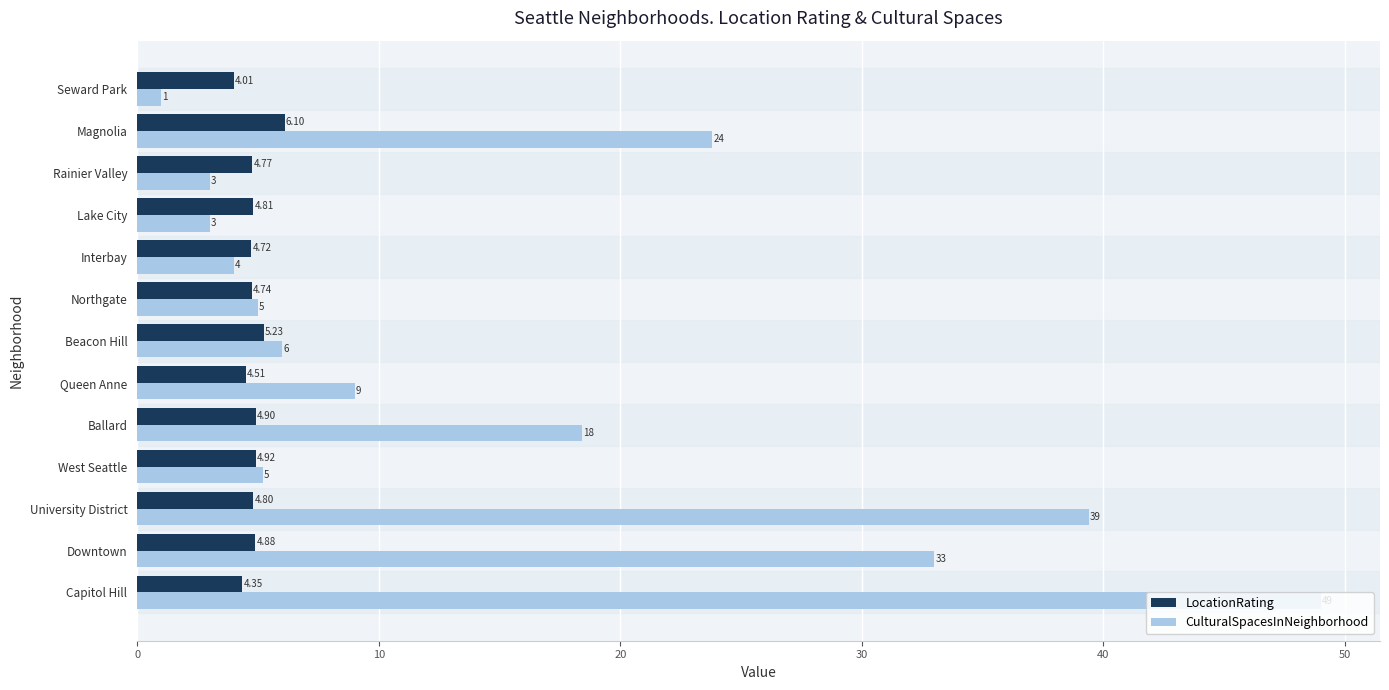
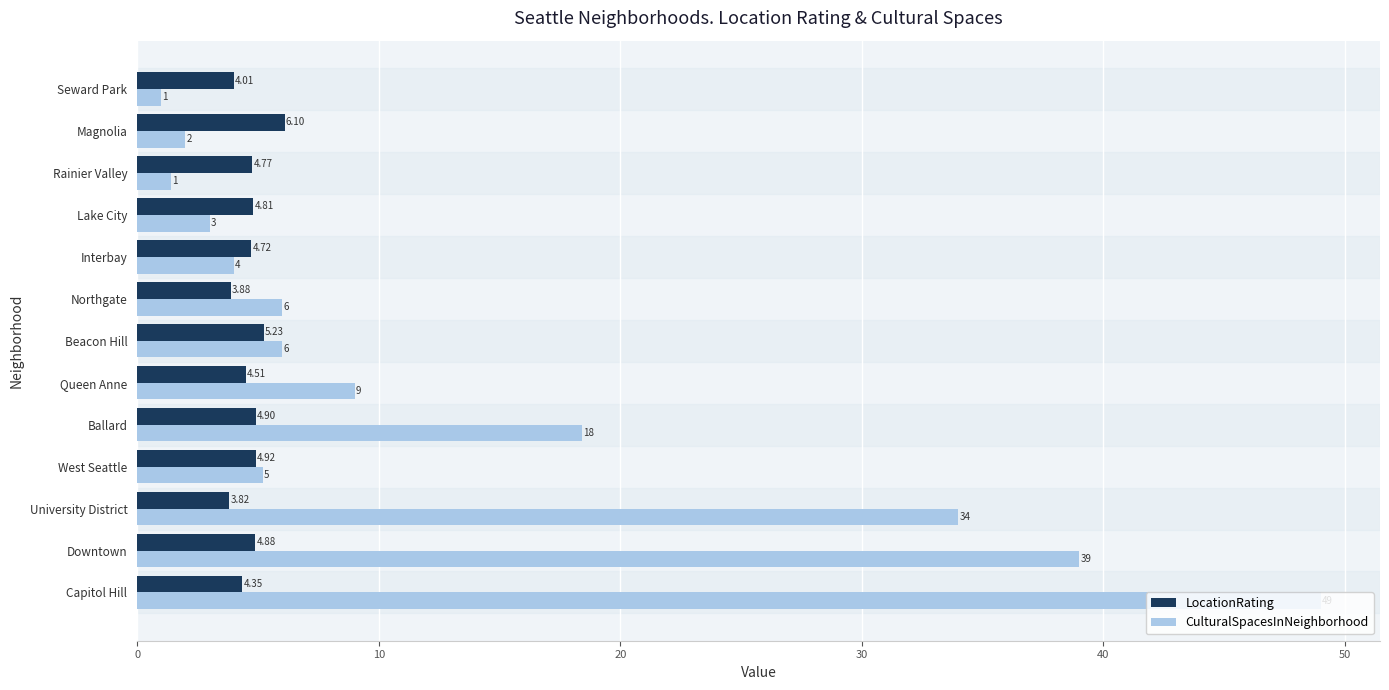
  {
    "LocationRating": {
      "Seward Park": 4.01,
      "Magnolia": 6.10,
      "Rainier Valley": 4.77,
      "Lake City": 4.81,
      "Interbay": 4.72,
-     "Northgate": 4.74,
+     "Northgate": 3.88,
      "Beacon Hill": 5.23,
      "Queen Anne": 4.51,
      "Ballard": 4.90,
      "West Seattle": 4.92,
-     "University District": 4.80,
+     "University District": 3.82,
      "Downtown": 4.88,
      "Capitol Hill": 4.35
    },
    "CulturalSpacesInNeighborhood": {
      "Seward Park": 1,
-     "Magnolia": 24,
-     "Rainier Valley": 3,
+     "Magnolia": 2,
+     "Rainier Valley": 1,
      "Lake City": 3,
      "Interbay": 4,
-     "Northgate": 5,
+     "Northgate": 6,
      "Beacon Hill": 6,
      "Queen Anne": 9,
      "Ballard": 18,
      "West Seattle": 5,
-     "University District": 39,
-     "Downtown": 33
+     "University District": 34,
+     "Downtown": 39
    }
  }
